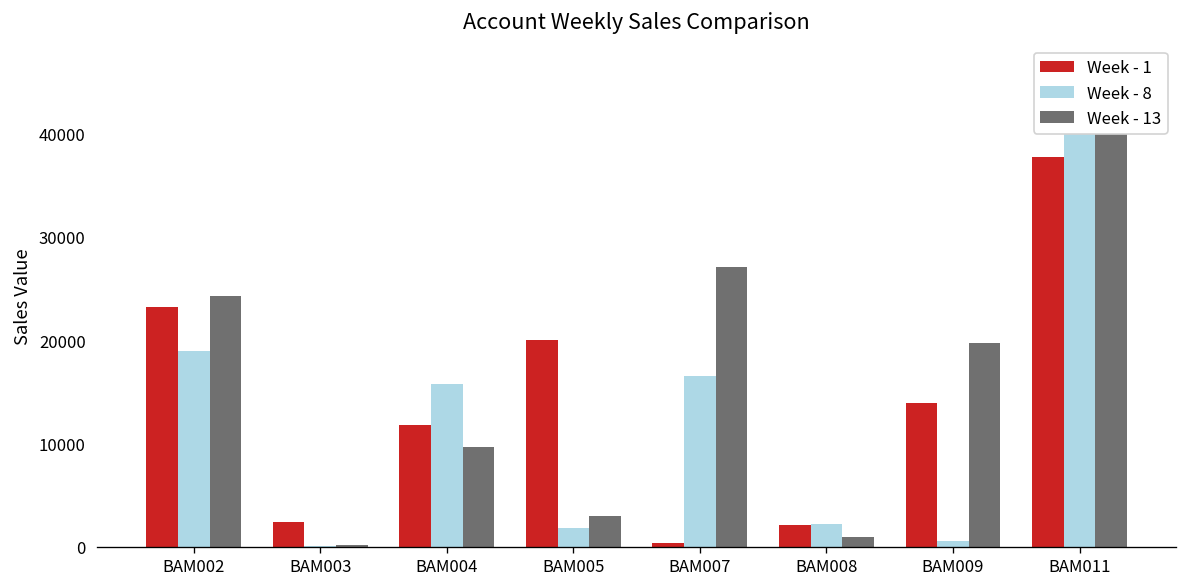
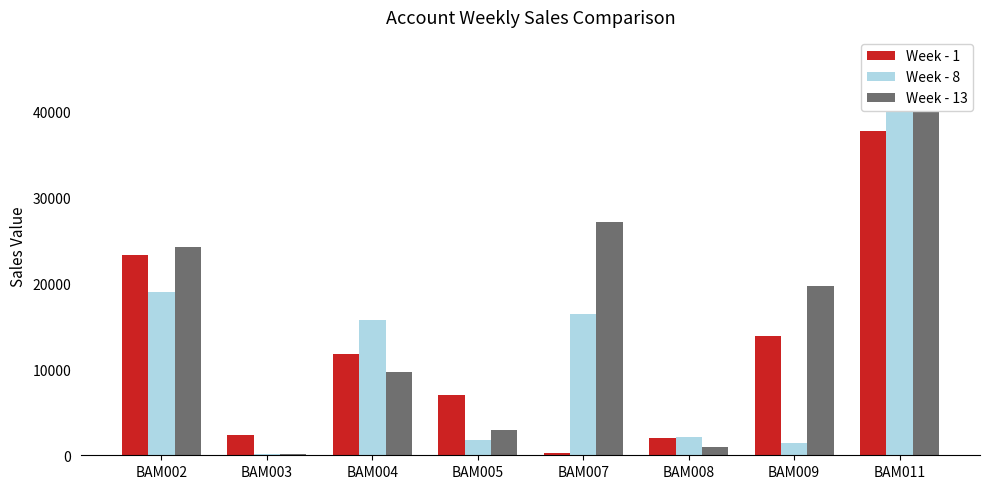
  {
    "Week - 1": {
      "BAM002": 23000,
      "BAM003": 2000,
      "BAM004": 12000,
-     "BAM005": 20000,
+     "BAM005": 7000,
      "BAM007": 0,
      "BAM008": 2000,
      "BAM009": 14000,
      "BAM011": 38000
    },
    "Week - 8": {
      "BAM002": 19000,
      "BAM004": 16000,
      "BAM005": 2000,
      "BAM007": 16000,
      "BAM008": 2000,
-     "BAM009": 0,
+     "BAM009": 1000,
      "BAM011": 40000
    },
    "Week - 13": {
      "BAM002": 24000,
      "BAM004": 10000,
      "BAM005": 3000,
      "BAM007": 27000,
      "BAM008": 1000,
      "BAM009": 20000
    }
  }
